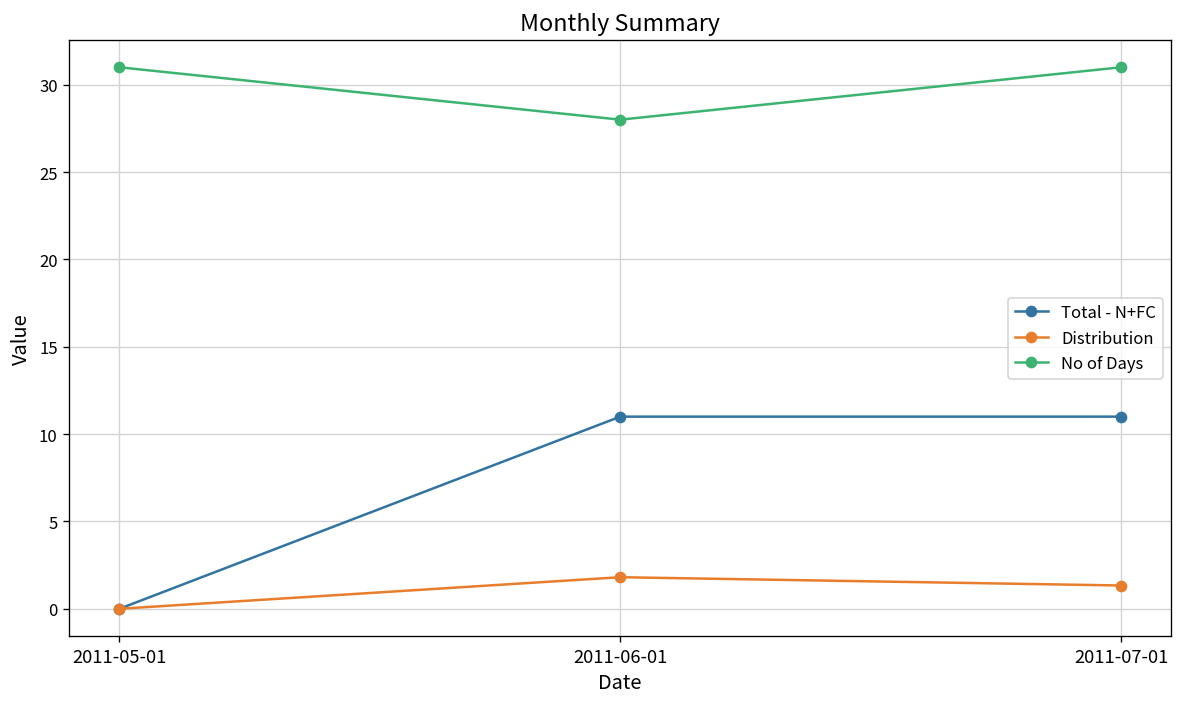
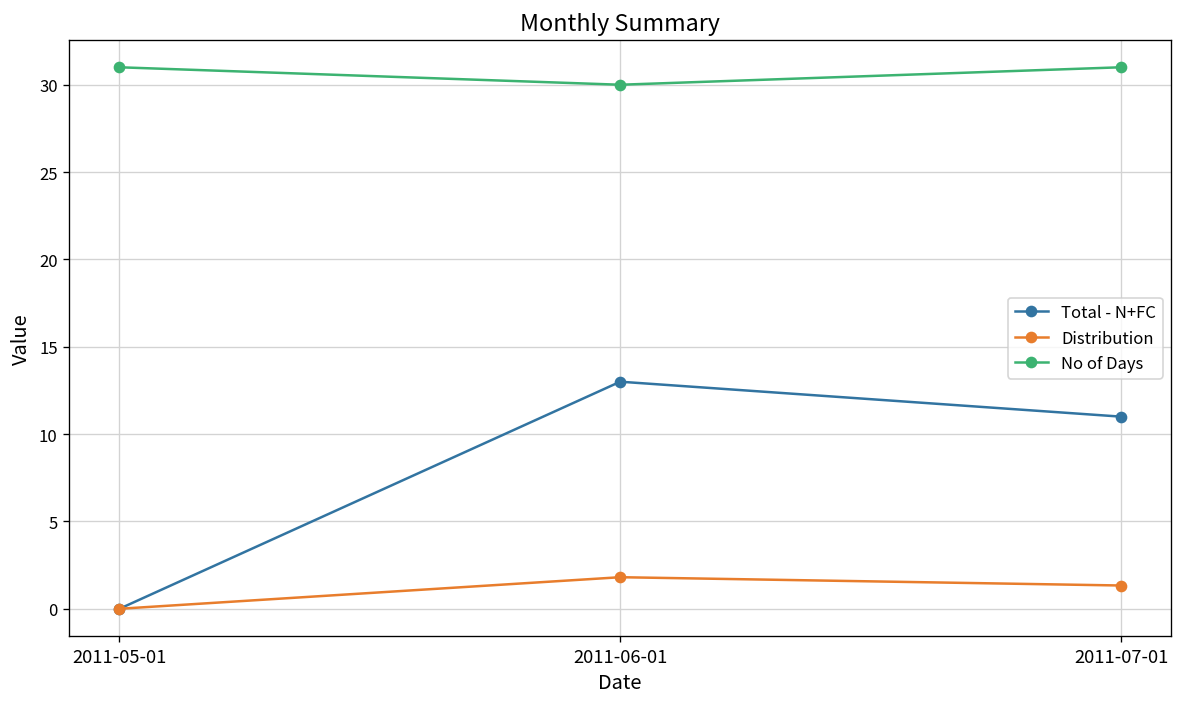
  {
    "Total - N+FC": {
-     "2011-06-01": 11,
+     "2011-06-01": 13,
      "2011-07-01": 11
    },
    "Distribution": {
      "2011-06-01": 1.8,
      "2011-07-01": 1.3
    },
    "No of Days": {
      "2011-05-01": 31,
-     "2011-06-01": 28,
+     "2011-06-01": 30,
      "2011-07-01": 31
    }
  }
